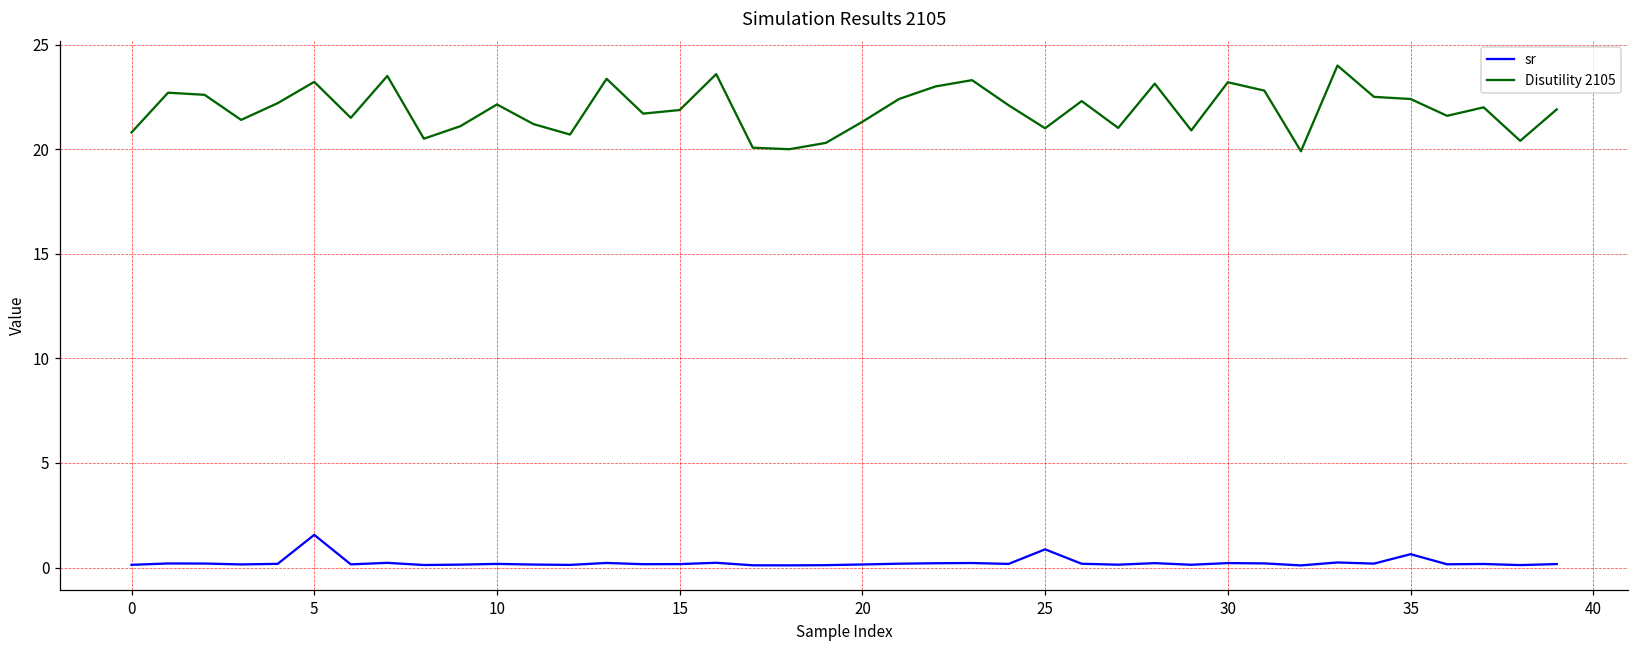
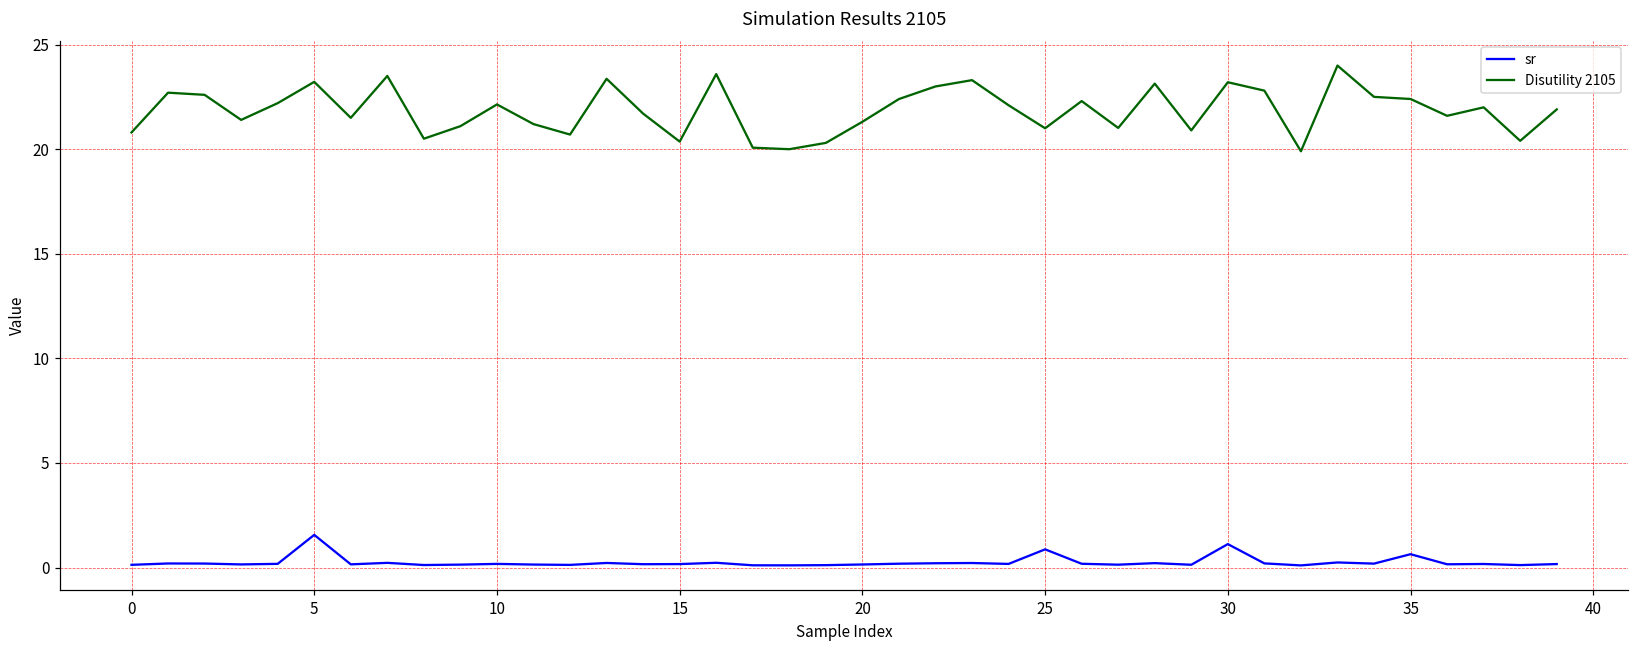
  {
    "sr": {
      "0": 0.1,
      "5": 1.6,
      "10": 0.2,
      "15": 0.2,
      "20": 0.1,
      "25": 0.9,
-     "30": 0.2,
+     "30": 1.1,
      "35": 0.6
    },
    "Disutility 2105": {
      "0": 20.8,
      "5": 23.2,
      "10": 22.1,
-     "15": 21.9,
+     "15": 20.4,
      "20": 21.3,
      "25": 21.0,
      "30": 23.2,
      "35": 22.4
    }
  }
